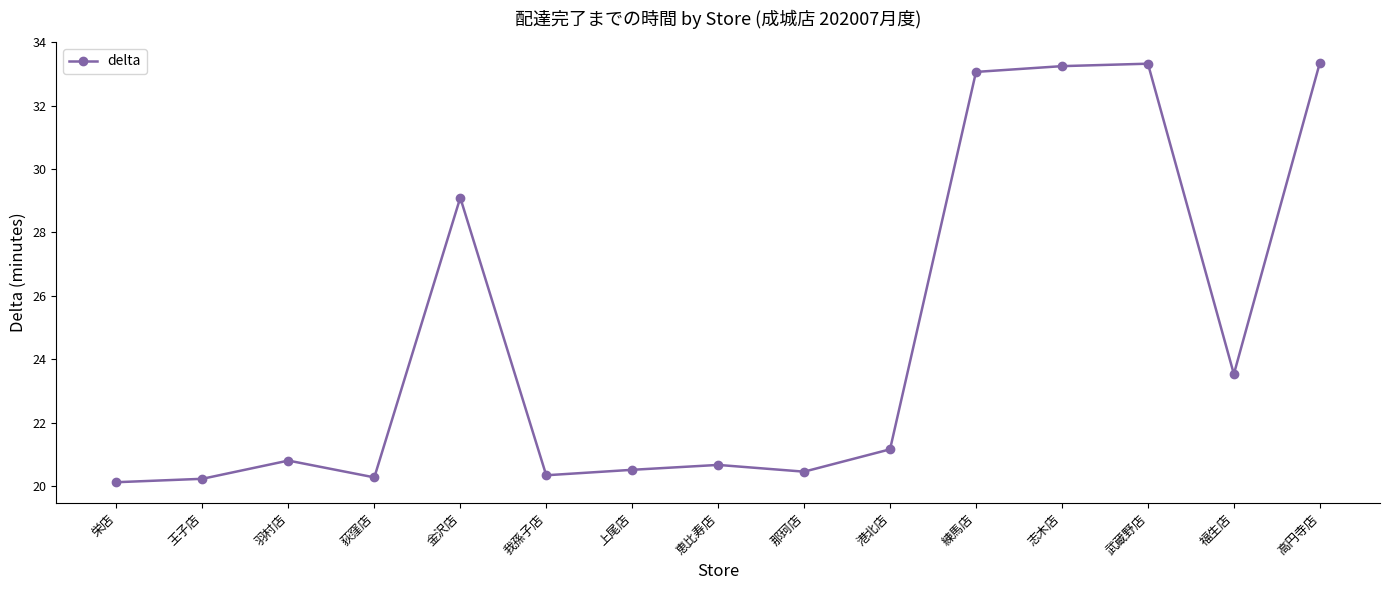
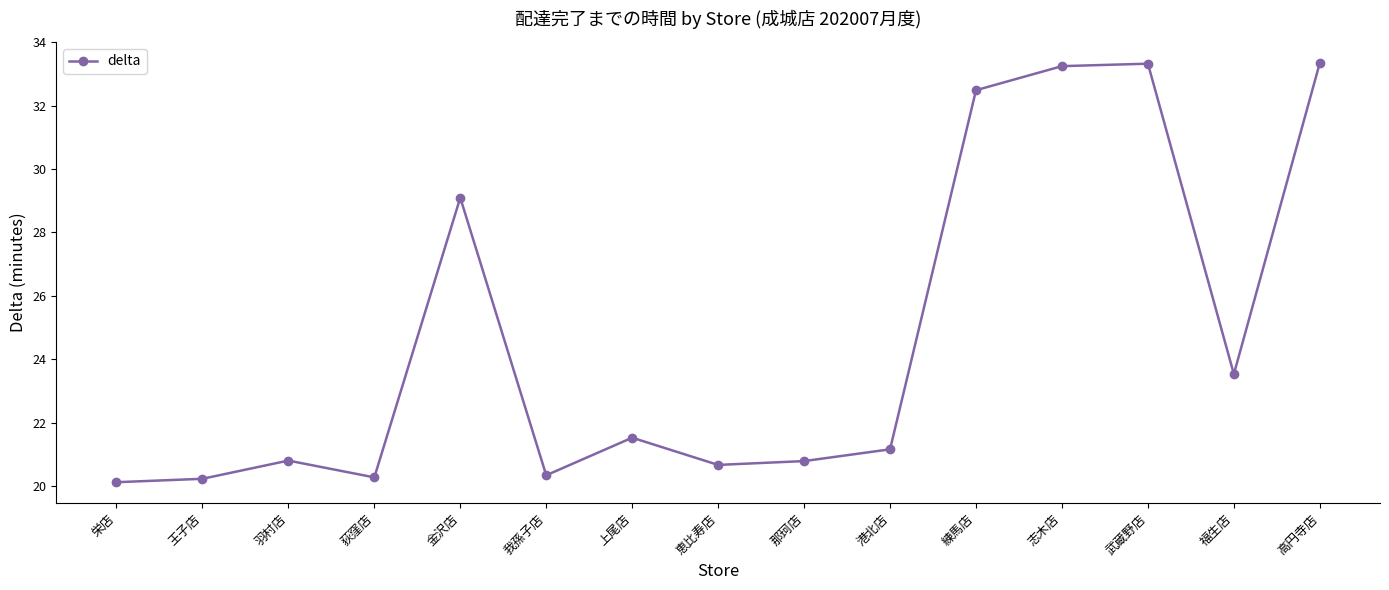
  {
    "栄店": 20.1,
    "王子店": 20.2,
    "羽村店": 20.8,
    "荻窪店": 20.3,
    "金沢店": 29.1,
    "我孫子店": 20.3,
-   "上尾店": 20.5,
+   "上尾店": 21.5,
    "恵比寿店": 20.7,
-   "那珂店": 20.5,
+   "那珂店": 20.8,
    "港北店": 21.2,
-   "練馬店": 33.1,
+   "練馬店": 32.5,
    "志木店": 33.2,
    "武蔵野店": 33.3,
    "福生店": 23.5,
    "高円寺店": 33.3
  }
